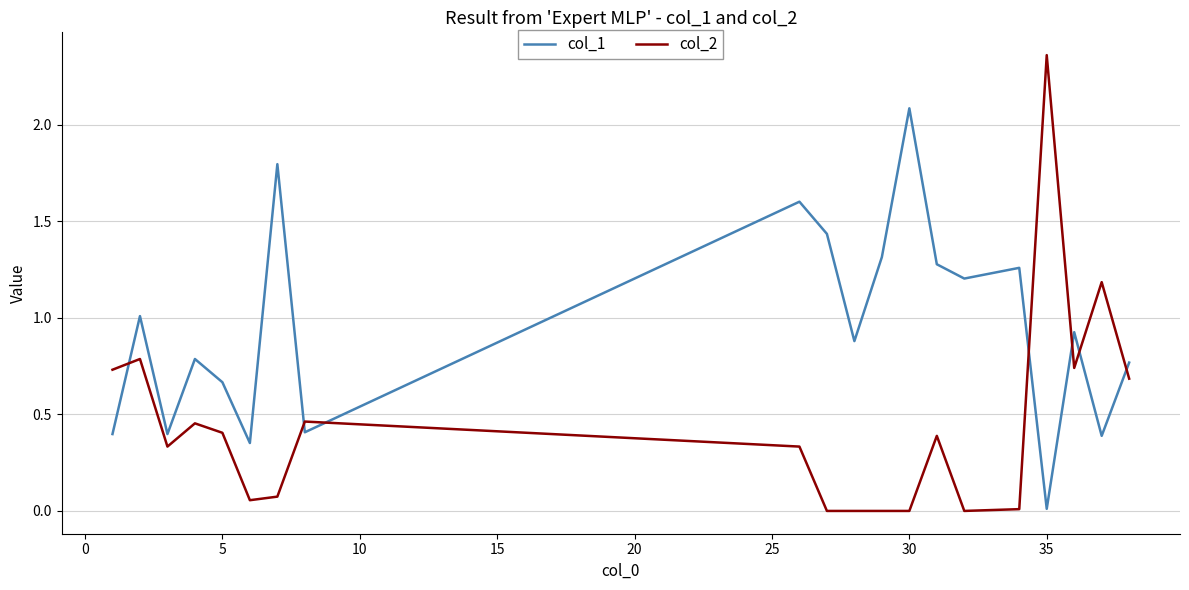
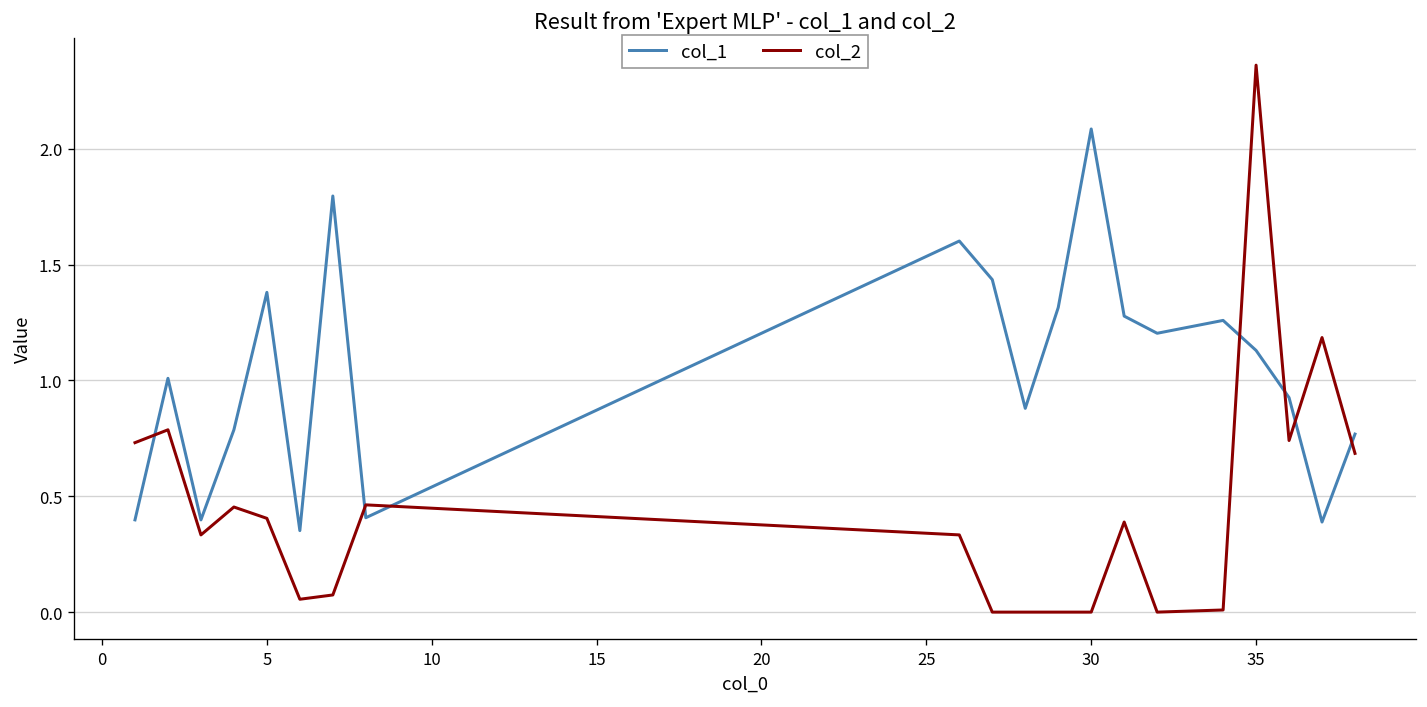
  {
    "col_1": {
-     "5": 0.67,
+     "5": 1.38,
      "30": 2.09,
-     "35": 0.01
+     "35": 1.13
    },
    "col_2": {
      "5": 0.40,
      "30": 0.00,
      "35": 2.36
    }
  }
